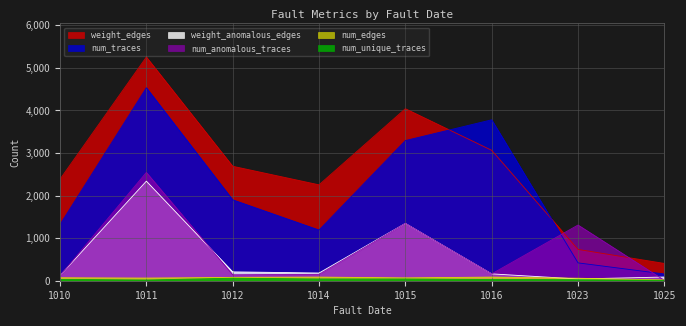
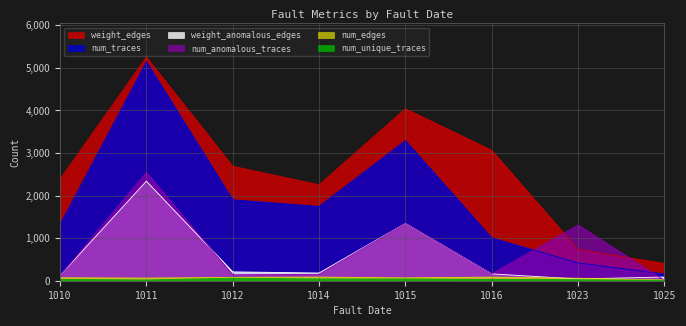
  {
    "weight_edges": {
      "1010": "2,400",
      "1011": "5,300",
      "1012": "2,700",
      "1014": "2,300",
      "1015": "4,000",
      "1016": "3,100",
      "1023": "700",
      "1025": "400"
    },
    "num_traces": {
      "1010": "1,300",
-     "1011": "4,500",
+     "1011": "5,100",
      "1012": "1,900",
-     "1014": "1,200",
+     "1014": "1,700",
      "1015": "3,300",
-     "1016": "3,800",
+     "1016": "1,000",
      "1023": "400",
      "1025": "200"
    },
    "weight_anomalous_edges": {
      "1011": "2,300",
      "1012": "200",
      "1025": "100"
    },
    "num_anomalous_traces": {
      "1011": "2,500",
      "1012": "100",
      "1023": "1,300"
    }
  }
